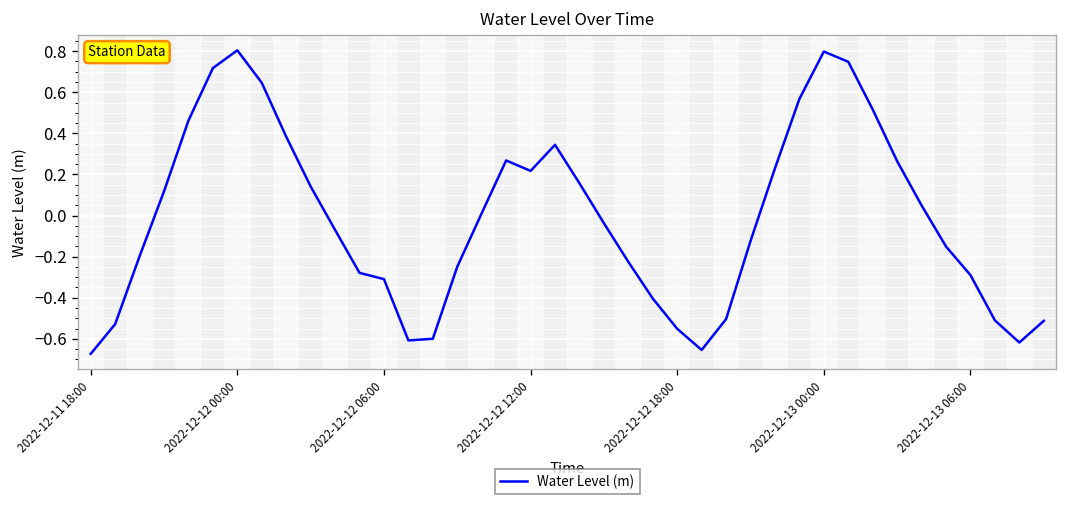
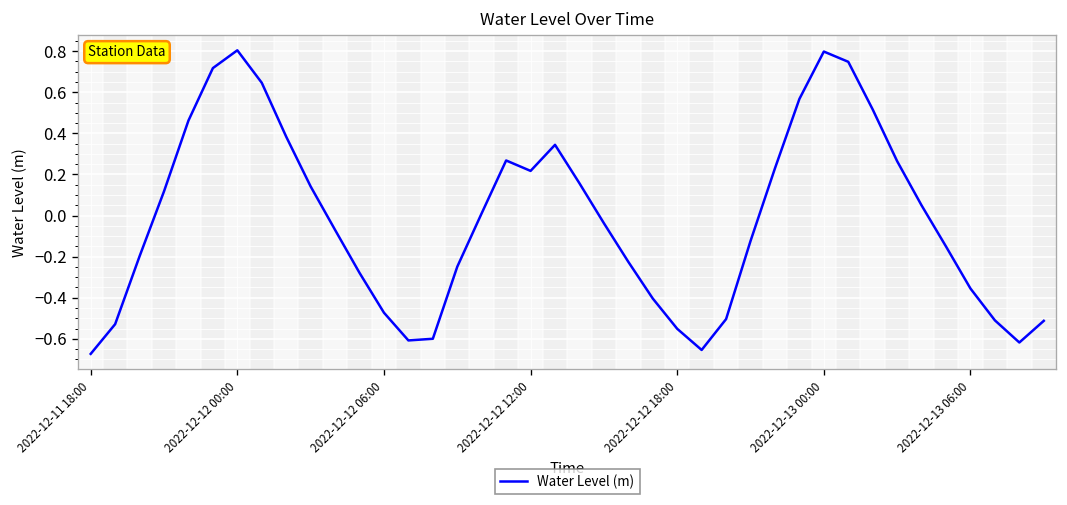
  {
    "2022-12-11 18:00": -0.67,
    "2022-12-12 00:00": 0.80,
-   "2022-12-12 06:00": -0.31,
+   "2022-12-12 06:00": -0.47,
    "2022-12-12 12:00": 0.22,
    "2022-12-12 18:00": -0.55,
    "2022-12-13 00:00": 0.80,
-   "2022-12-13 06:00": -0.29
+   "2022-12-13 06:00": -0.36
  }
